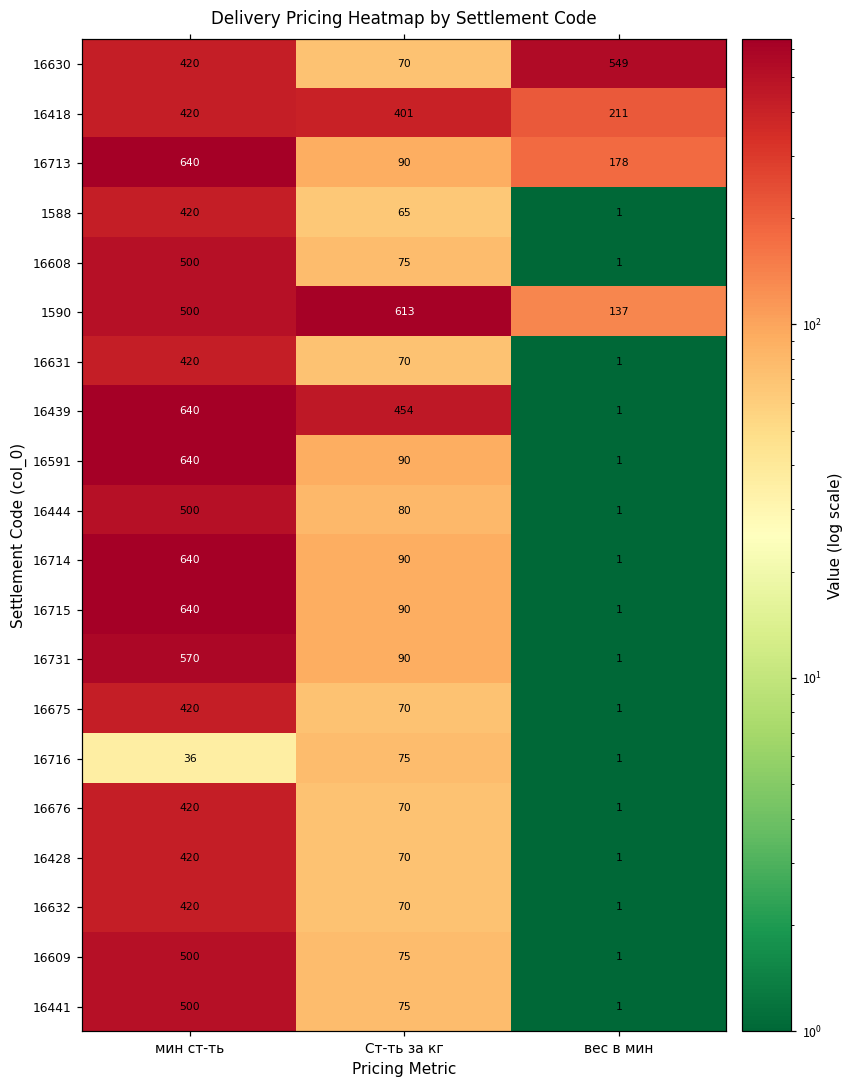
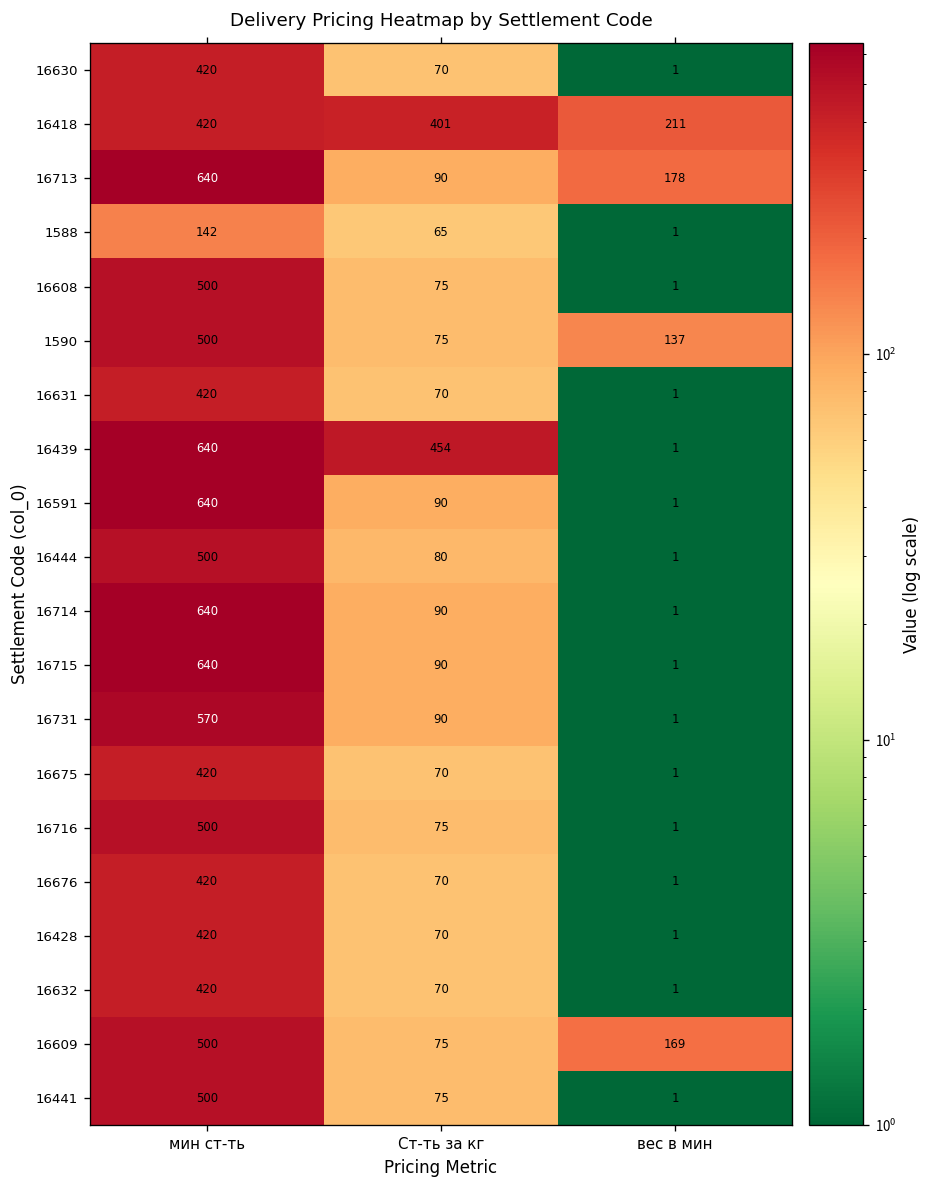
  {
    "16630": {
      "мин ст-ть": 420,
      "Ст-ть за кг": 70,
-     "вес в мин": 549
+     "вес в мин": 1
    },
    "16418": {
      "мин ст-ть": 420,
      "Ст-ть за кг": 401,
      "вес в мин": 211
    },
    "16713": {
      "мин ст-ть": 640,
      "Ст-ть за кг": 90,
      "вес в мин": 178
    },
    "1588": {
-     "мин ст-ть": 420,
+     "мин ст-ть": 142,
      "Ст-ть за кг": 65,
      "вес в мин": 1
    },
    "16608": {
      "мин ст-ть": 500,
      "Ст-ть за кг": 75,
      "вес в мин": 1
    },
    "1590": {
      "мин ст-ть": 500,
-     "Ст-ть за кг": 613,
+     "Ст-ть за кг": 75,
      "вес в мин": 137
    },
    "16631": {
      "мин ст-ть": 420,
      "Ст-ть за кг": 70,
      "вес в мин": 1
    },
    "16439": {
      "мин ст-ть": 640,
      "Ст-ть за кг": 454,
      "вес в мин": 1
    },
    "16591": {
      "мин ст-ть": 640,
      "Ст-ть за кг": 90,
      "вес в мин": 1
    },
    "16444": {
      "мин ст-ть": 500,
      "Ст-ть за кг": 80,
      "вес в мин": 1
    },
    "16714": {
      "мин ст-ть": 640,
      "Ст-ть за кг": 90,
      "вес в мин": 1
    },
    "16715": {
      "мин ст-ть": 640,
      "Ст-ть за кг": 90,
      "вес в мин": 1
    },
    "16731": {
      "мин ст-ть": 570,
      "Ст-ть за кг": 90,
      "вес в мин": 1
    },
    "16675": {
      "мин ст-ть": 420,
      "Ст-ть за кг": 70,
      "вес в мин": 1
    },
    "16716": {
-     "мин ст-ть": 36,
+     "мин ст-ть": 500,
      "Ст-ть за кг": 75,
      "вес в мин": 1
    },
    "16676": {
      "мин ст-ть": 420,
      "Ст-ть за кг": 70,
      "вес в мин": 1
    },
    "16428": {
      "мин ст-ть": 420,
      "Ст-ть за кг": 70,
      "вес в мин": 1
    },
    "16632": {
      "мин ст-ть": 420,
      "Ст-ть за кг": 70,
      "вес в мин": 1
    },
    "16609": {
      "мин ст-ть": 500,
      "Ст-ть за кг": 75,
-     "вес в мин": 1
+     "вес в мин": 169
    },
    "16441": {
      "мин ст-ть": 500,
      "Ст-ть за кг": 75,
      "вес в мин": 1
    }
  }
